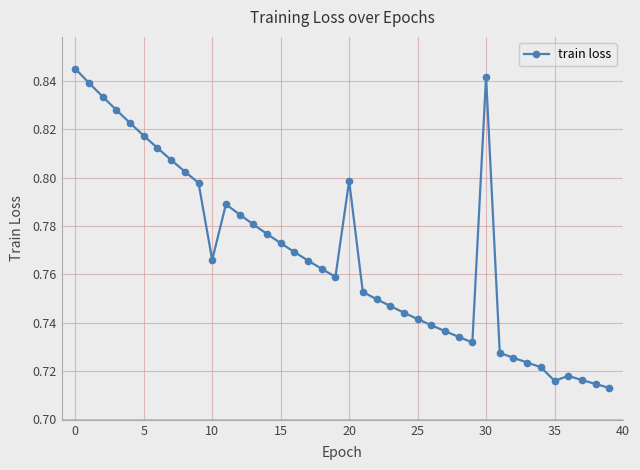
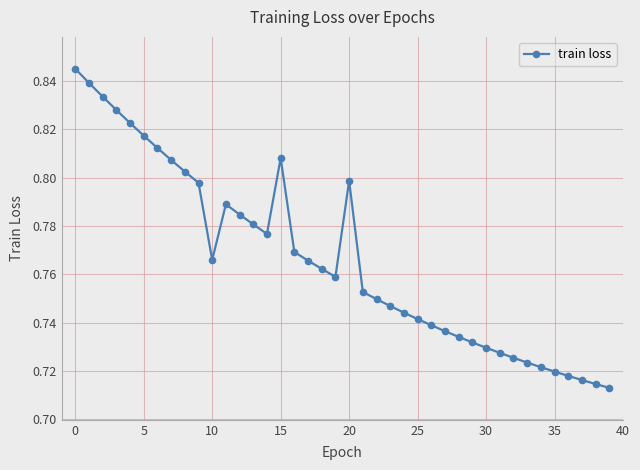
  {
    "0": 0.845,
    "5": 0.817,
    "10": 0.766,
-   "15": 0.773,
+   "15": 0.808,
    "20": 0.799,
    "25": 0.741,
-   "30": 0.842,
-   "35": 0.716
+   "30": 0.730,
+   "35": 0.720
  }
